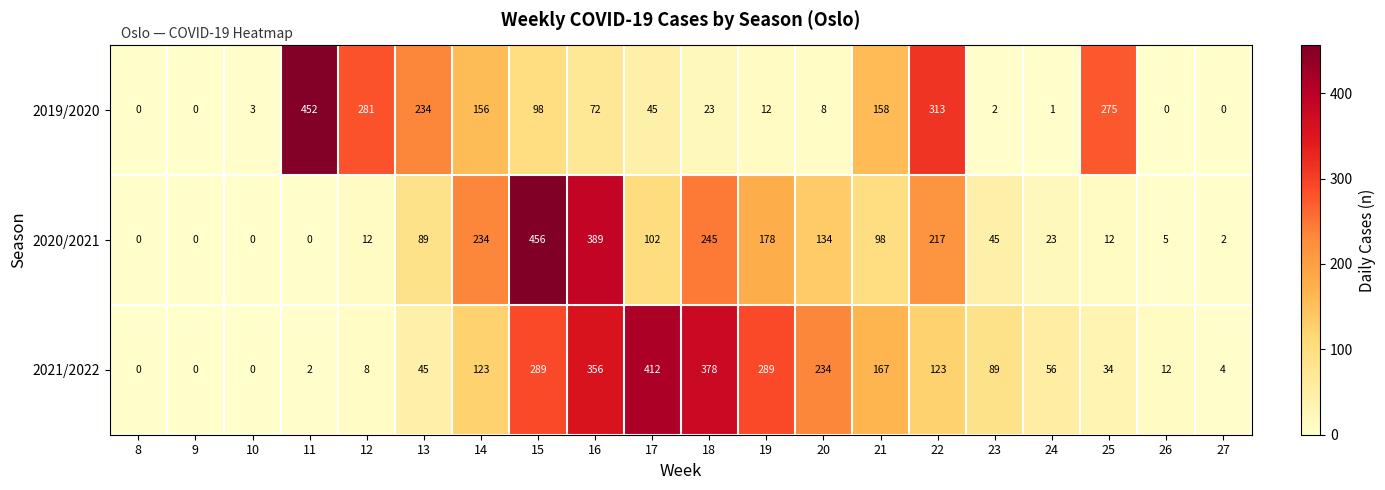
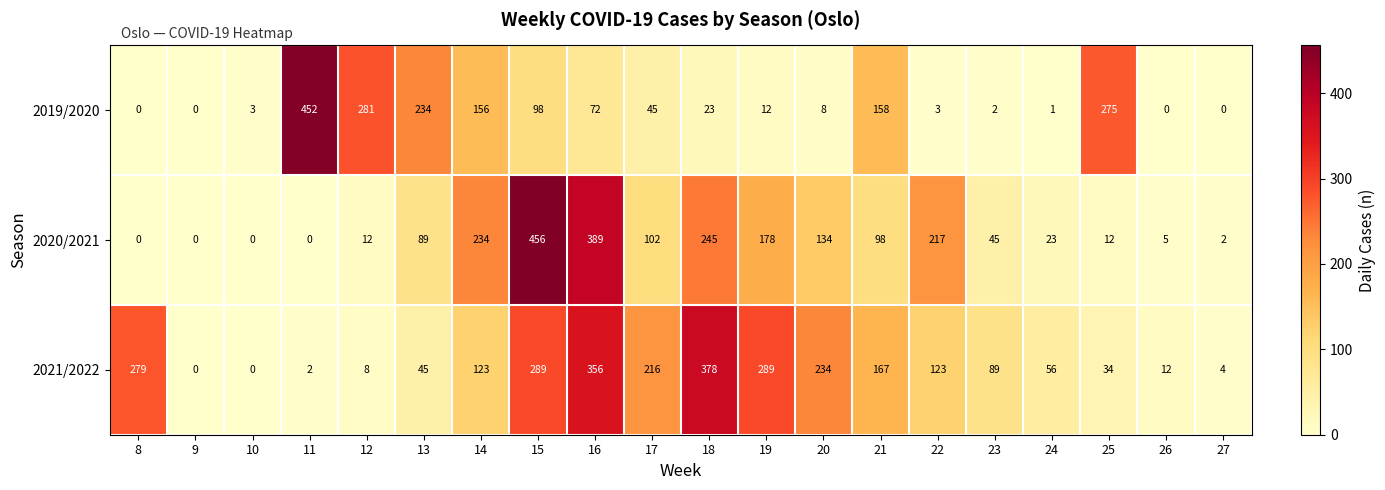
  {
    "2019/2020": {
      "8": 0,
      "9": 0,
      "10": 3,
      "11": 452,
      "12": 281,
      "13": 234,
      "14": 156,
      "15": 98,
      "16": 72,
      "17": 45,
      "18": 23,
      "19": 12,
      "20": 8,
      "21": 158,
-     "22": 313,
+     "22": 3,
      "23": 2,
      "24": 1,
      "25": 275,
      "26": 0,
      "27": 0
    },
    "2020/2021": {
      "8": 0,
      "9": 0,
      "10": 0,
      "11": 0,
      "12": 12,
      "13": 89,
      "14": 234,
      "15": 456,
      "16": 389,
      "17": 102,
      "18": 245,
      "19": 178,
      "20": 134,
      "21": 98,
      "22": 217,
      "23": 45,
      "24": 23,
      "25": 12,
      "26": 5,
      "27": 2
    },
    "2021/2022": {
-     "8": 0,
+     "8": 279,
      "9": 0,
      "10": 0,
      "11": 2,
      "12": 8,
      "13": 45,
      "14": 123,
      "15": 289,
      "16": 356,
-     "17": 412,
+     "17": 216,
      "18": 378,
      "19": 289,
      "20": 234,
      "21": 167,
      "22": 123,
      "23": 89,
      "24": 56,
      "25": 34,
      "26": 12,
      "27": 4
    }
  }
